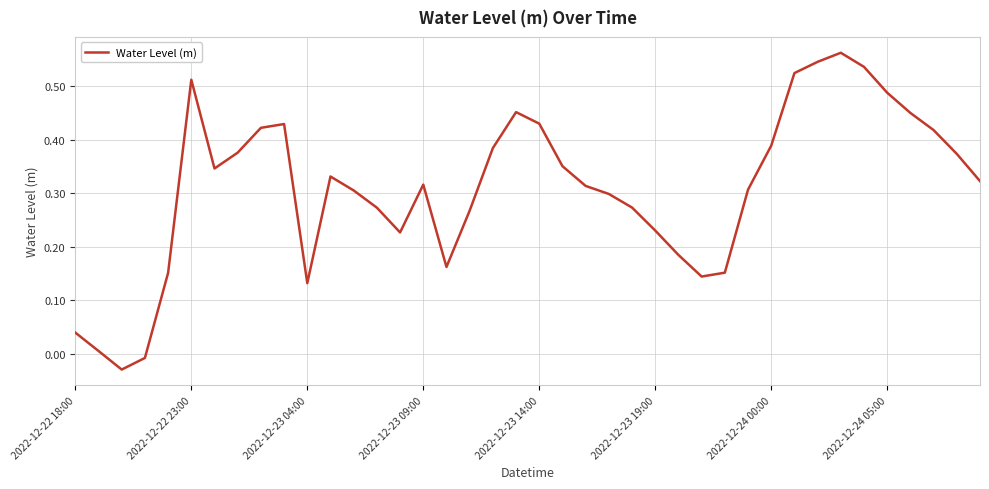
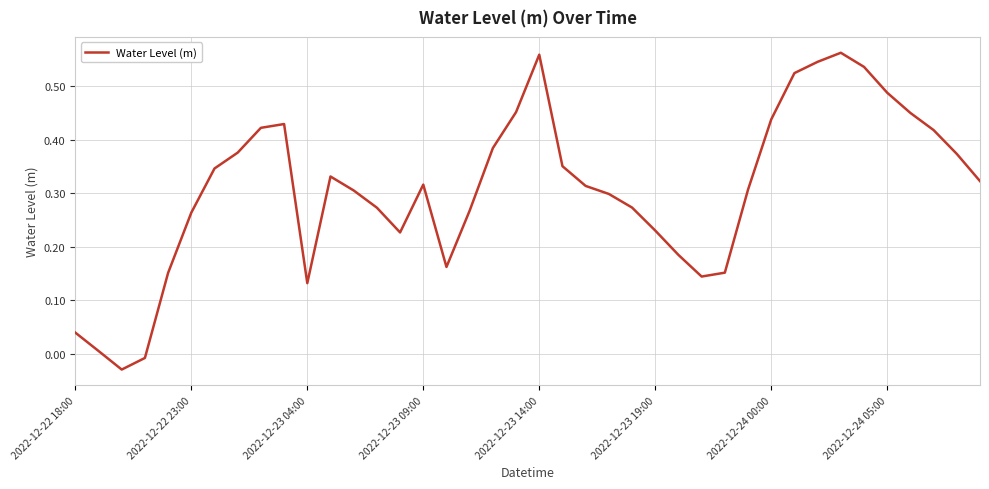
  {
    "2022-12-22 18:00": 0.04,
-   "2022-12-22 23:00": 0.51,
+   "2022-12-22 23:00": 0.26,
    "2022-12-23 04:00": 0.13,
    "2022-12-23 09:00": 0.32,
-   "2022-12-23 14:00": 0.43,
+   "2022-12-23 14:00": 0.56,
    "2022-12-23 19:00": 0.23,
-   "2022-12-24 00:00": 0.39,
+   "2022-12-24 00:00": 0.44,
    "2022-12-24 05:00": 0.49
  }
